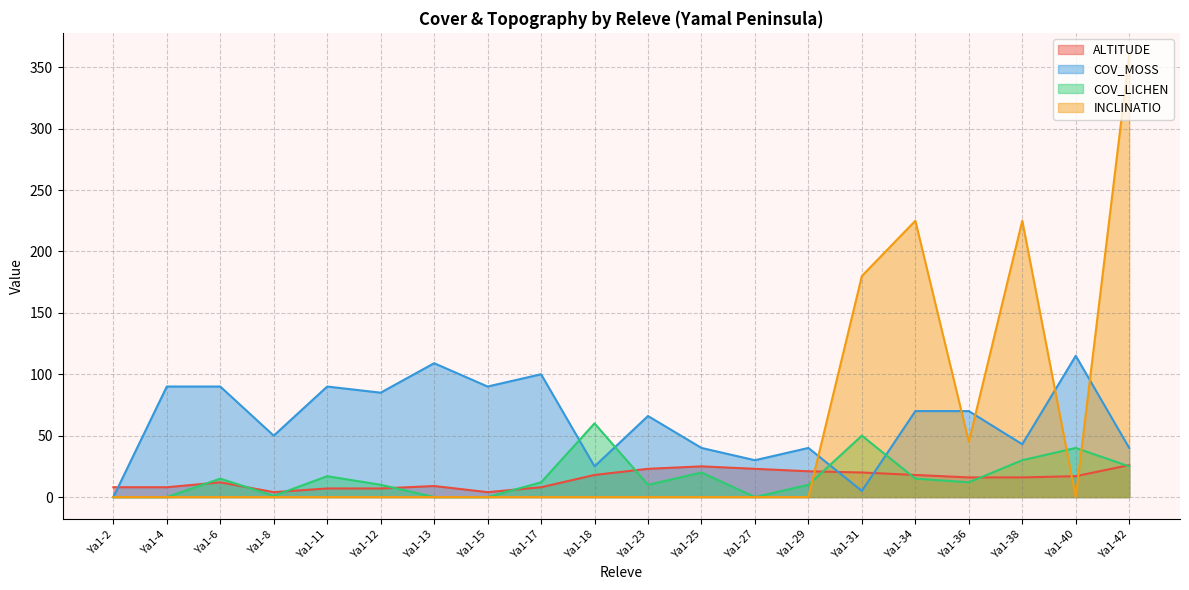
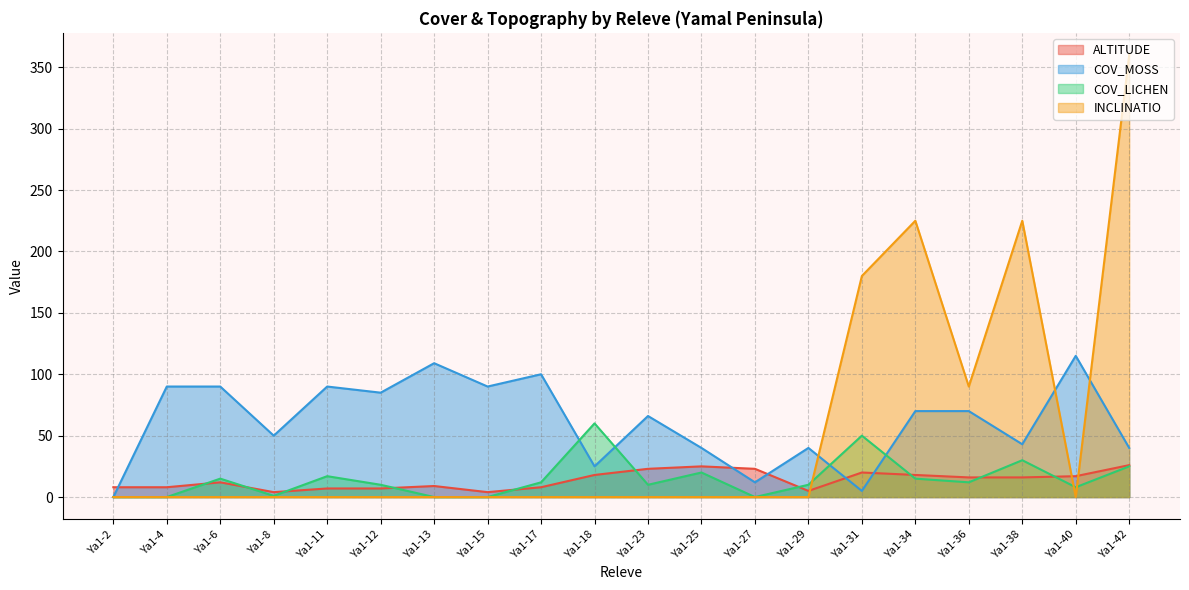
  {
    "ALTITUDE": {
      "Ya1-2": 8,
      "Ya1-4": 8,
      "Ya1-6": 12,
      "Ya1-8": 4,
      "Ya1-11": 7,
      "Ya1-12": 7,
      "Ya1-13": 9,
      "Ya1-15": 4,
      "Ya1-17": 8,
      "Ya1-18": 18,
      "Ya1-23": 23,
      "Ya1-25": 25,
      "Ya1-27": 23,
-     "Ya1-29": 21,
+     "Ya1-29": 5,
      "Ya1-31": 20,
      "Ya1-34": 18,
      "Ya1-36": 16,
      "Ya1-38": 16,
      "Ya1-40": 17
    },
    "COV_MOSS": {
      "Ya1-4": 90,
      "Ya1-6": 90,
      "Ya1-8": 50,
      "Ya1-11": 90,
      "Ya1-12": 85,
      "Ya1-13": 109,
      "Ya1-15": 90,
      "Ya1-17": 100,
      "Ya1-18": 25,
      "Ya1-23": 66,
      "Ya1-25": 40,
-     "Ya1-27": 30,
+     "Ya1-27": 12,
      "Ya1-29": 40,
      "Ya1-31": 5,
      "Ya1-34": 70,
      "Ya1-36": 70,
      "Ya1-38": 43,
      "Ya1-40": 115,
      "Ya1-42": 40
    },
    "COV_LICHEN": {
      "Ya1-6": 15,
      "Ya1-11": 17,
      "Ya1-12": 10,
      "Ya1-17": 12,
      "Ya1-18": 60,
      "Ya1-23": 10,
      "Ya1-25": 20,
      "Ya1-29": 10,
      "Ya1-31": 50,
      "Ya1-34": 15,
      "Ya1-36": 12,
      "Ya1-38": 30,
-     "Ya1-40": 40
+     "Ya1-40": 8
    },
    "INCLINATIO": {
      "Ya1-6": 0,
      "Ya1-11": 0,
      "Ya1-12": 0,
      "Ya1-17": 0,
      "Ya1-18": 0,
      "Ya1-23": 0,
      "Ya1-25": 0,
      "Ya1-29": 0,
      "Ya1-31": 180,
      "Ya1-34": 225,
-     "Ya1-36": 45,
+     "Ya1-36": 90,
      "Ya1-38": 225,
      "Ya1-40": 0
    }
  }
